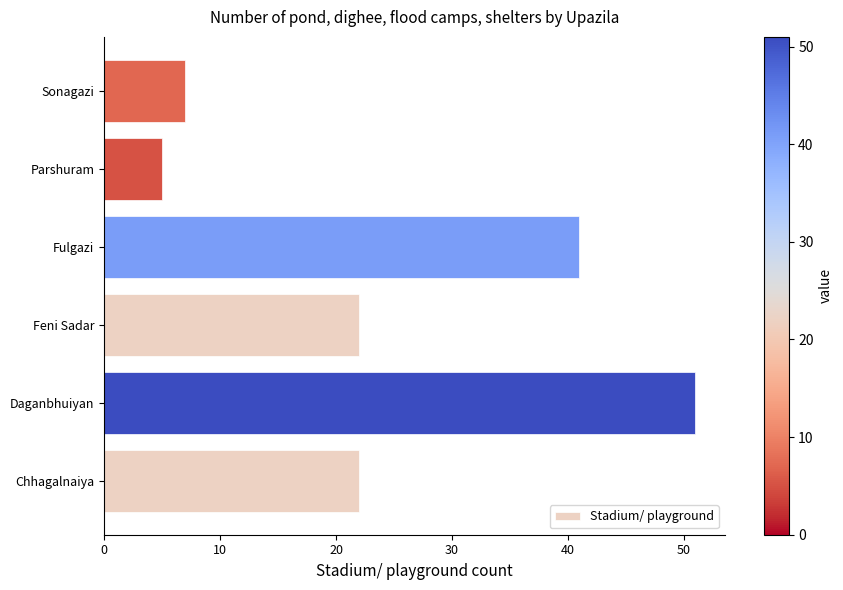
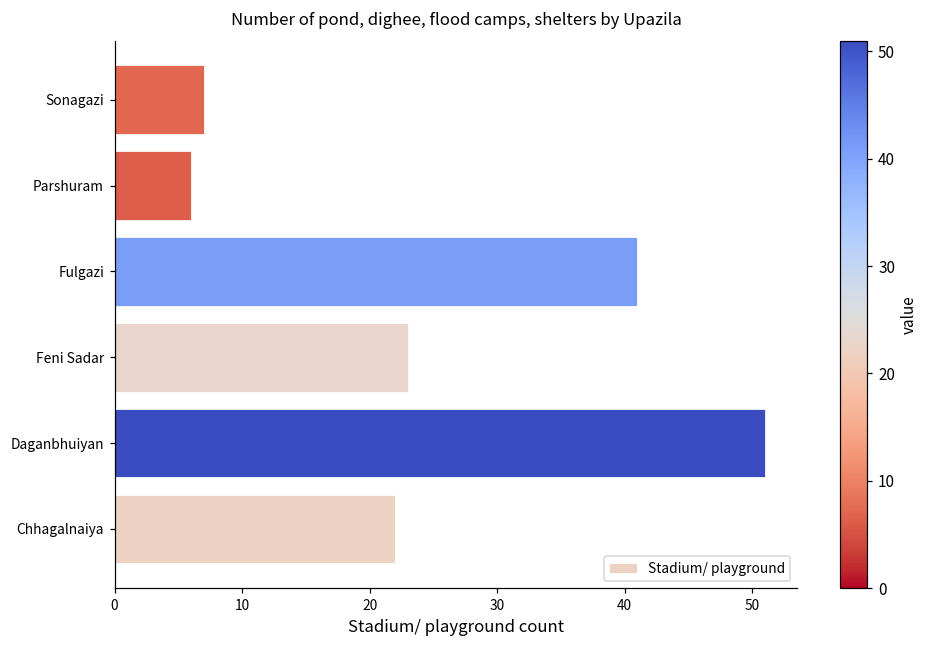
  {
    "Sonagazi": 7,
-   "Parshuram": 5,
+   "Parshuram": 6,
    "Fulgazi": 41,
-   "Feni Sadar": 22,
+   "Feni Sadar": 23,
    "Daganbhuiyan": 51,
    "Chhagalnaiya": 22
  }
